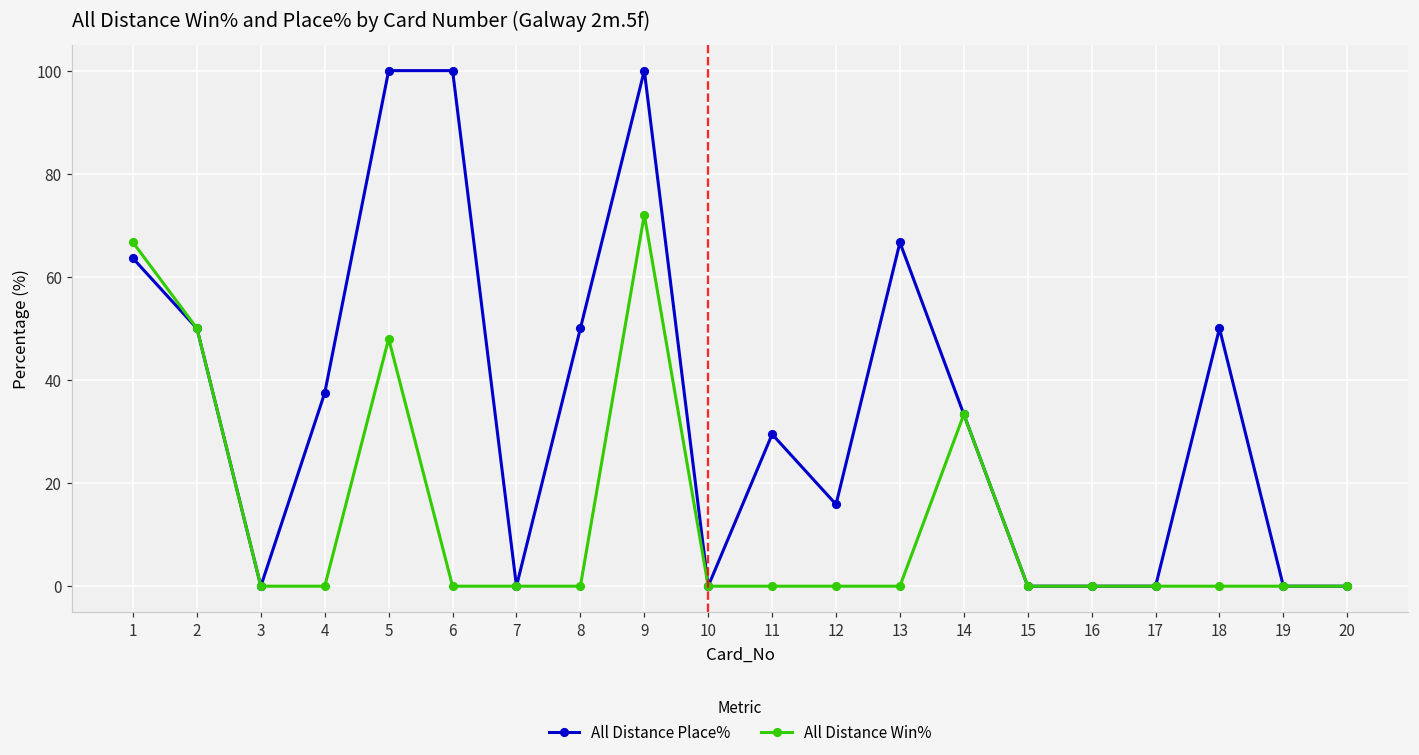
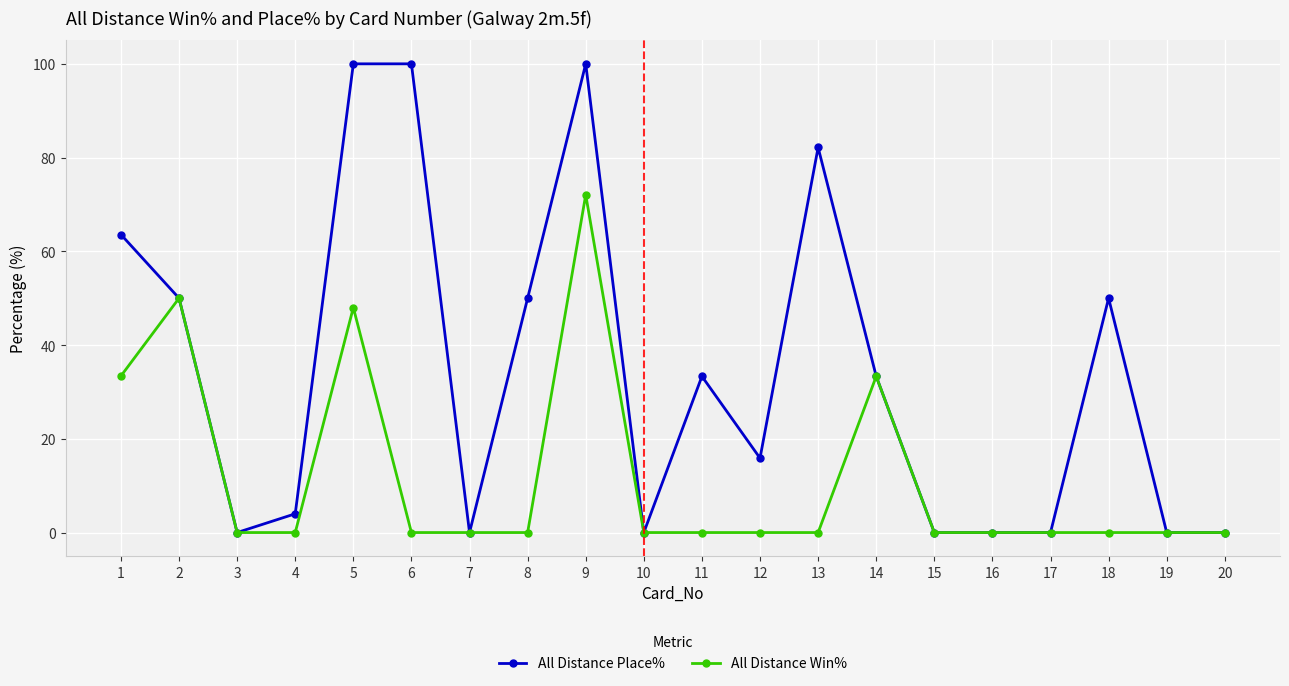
  {
    "All Distance Place%": {
      "1": 64,
-     "4": 38,
+     "4": 4,
      "5": 100,
      "6": 100,
      "8": 50,
      "9": 100,
-     "11": 29,
+     "11": 33,
      "12": 16,
-     "13": 67,
+     "13": 82,
      "18": 50
    },
    "All Distance Win%": {
-     "1": 67,
+     "1": 33,
      "4": 0,
      "5": 48,
      "6": 0,
      "8": 0,
      "9": 72,
      "11": 0,
      "12": 0,
      "13": 0,
      "18": 0
    }
  }
